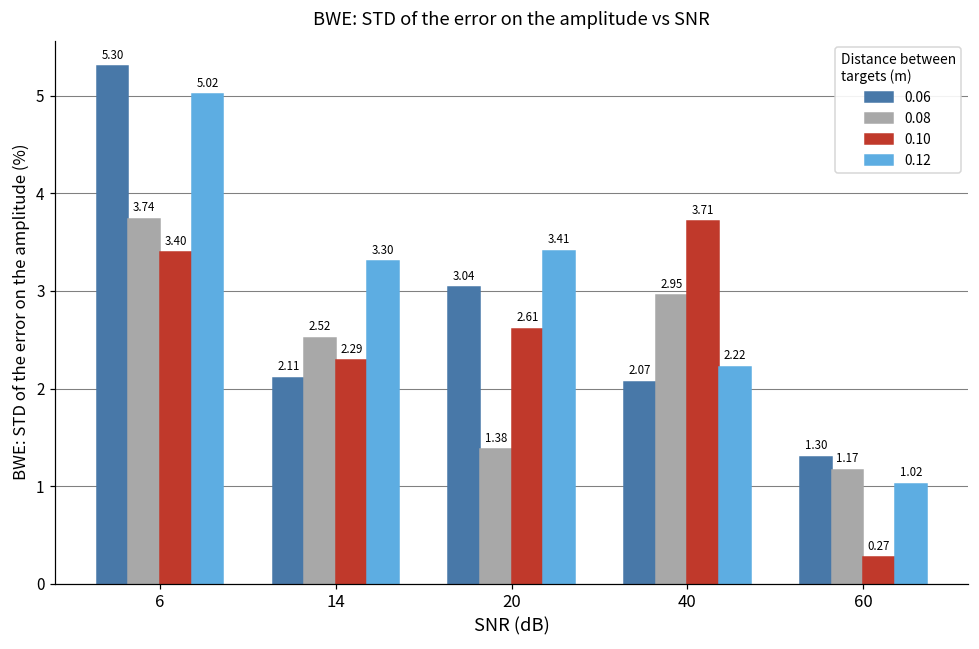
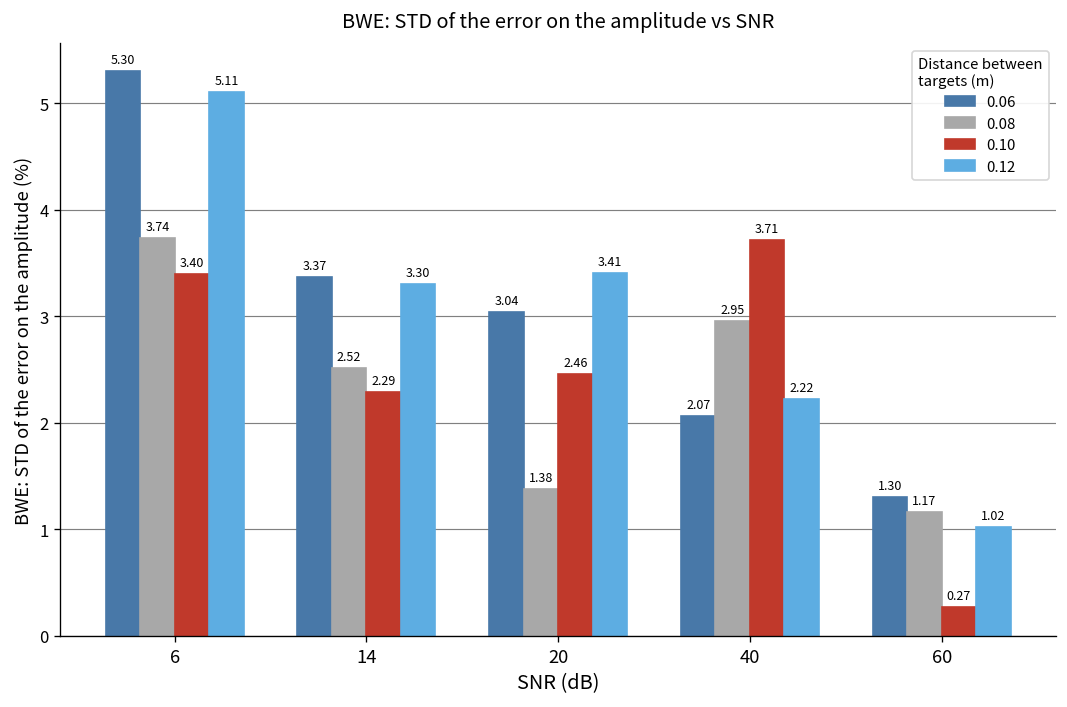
  {
    "0.06": {
      "6": 5.30,
-     "14": 2.11,
+     "14": 3.37,
      "20": 3.04,
      "40": 2.07,
      "60": 1.30
    },
    "0.08": {
      "6": 3.74,
      "14": 2.52,
      "20": 1.38,
      "40": 2.95,
      "60": 1.17
    },
    "0.10": {
      "6": 3.40,
      "14": 2.29,
-     "20": 2.61,
+     "20": 2.46,
      "40": 3.71,
      "60": 0.27
    },
    "0.12": {
-     "6": 5.02,
+     "6": 5.11,
      "14": 3.30,
      "20": 3.41,
      "40": 2.22,
      "60": 1.02
    }
  }
